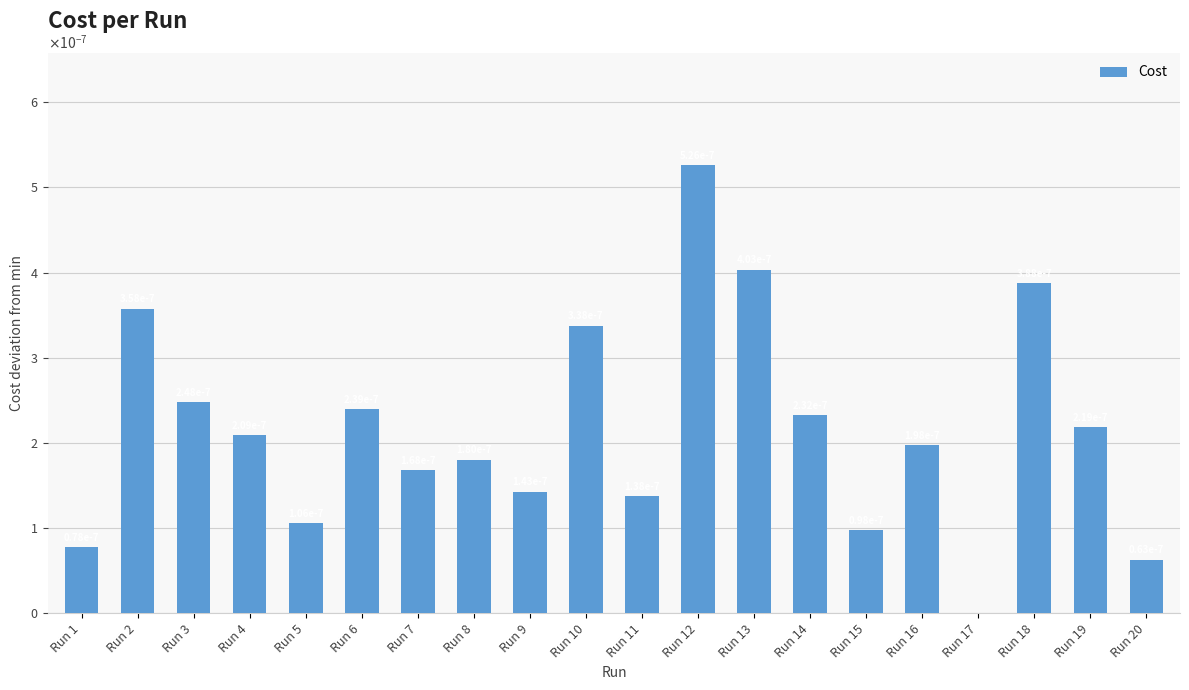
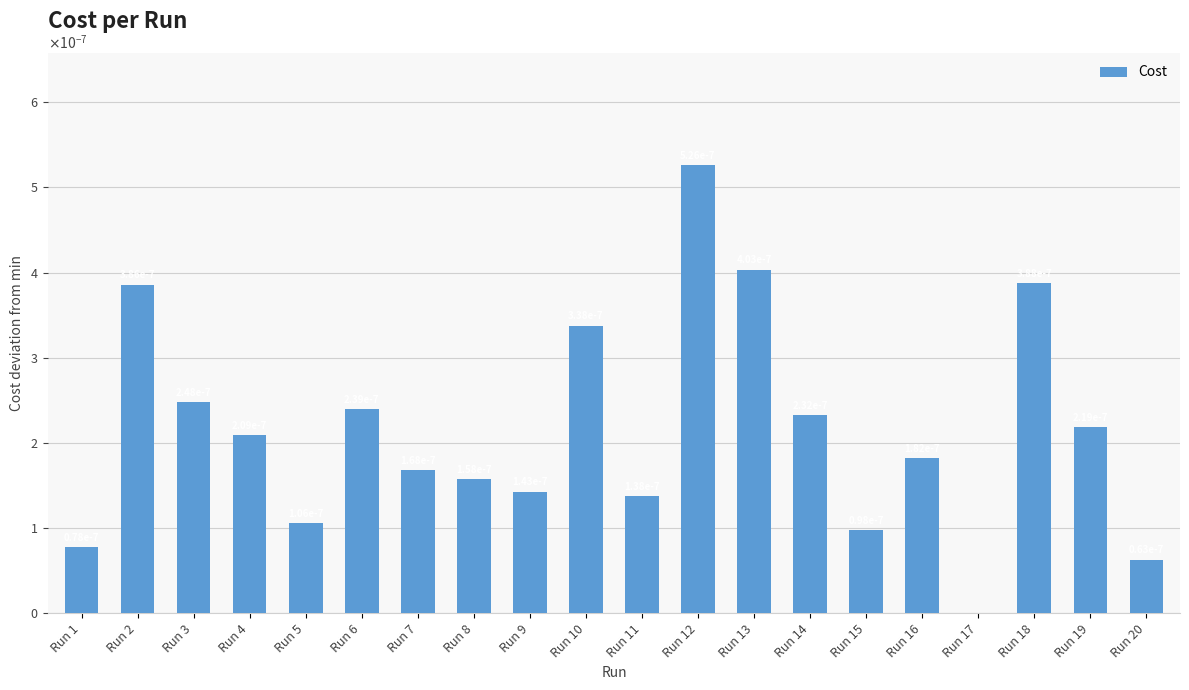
  {
    "Run 1": 0.00000008,
-   "Run 2": 0.00000036,
+   "Run 2": 0.00000039,
    "Run 3": 0.00000025,
    "Run 4": 0.00000021,
    "Run 5": 0.00000011,
    "Run 6": 0.00000024,
    "Run 7": 0.00000017,
-   "Run 8": 0.00000018,
+   "Run 8": 0.00000016,
    "Run 9": 0.00000014,
    "Run 10": 0.00000034,
    "Run 11": 0.00000014,
    "Run 12": 0.00000053,
    "Run 13": 0.00000040,
    "Run 14": 0.00000023,
    "Run 15": 0.00000010,
-   "Run 16": 0.00000020,
+   "Run 16": 0.00000018,
    "Run 17": 0.00000000,
    "Run 18": 0.00000039,
    "Run 19": 0.00000022,
    "Run 20": 0.00000006
  }
